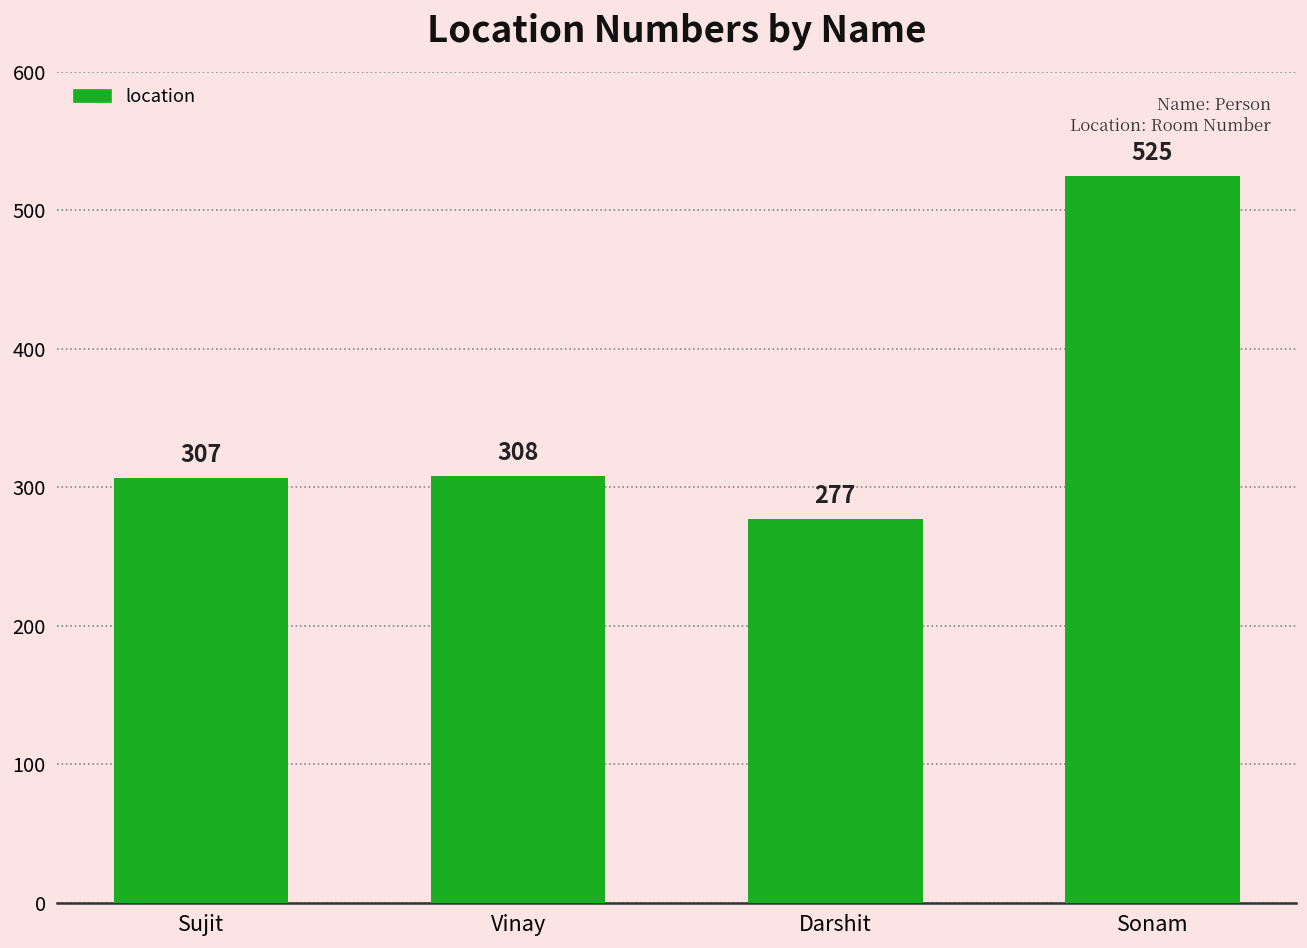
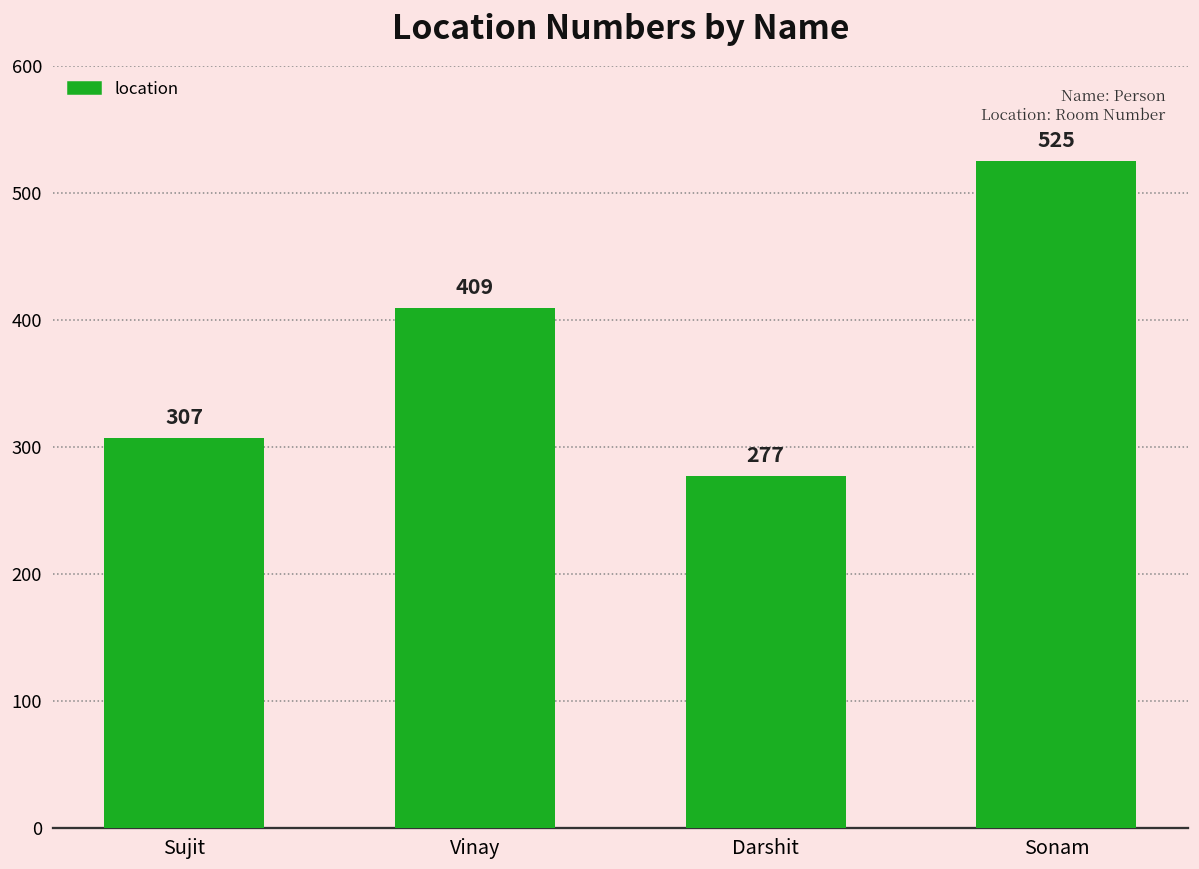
  {
    "Sujit": 307,
-   "Vinay": 308,
+   "Vinay": 409,
    "Darshit": 277,
    "Sonam": 525
  }
